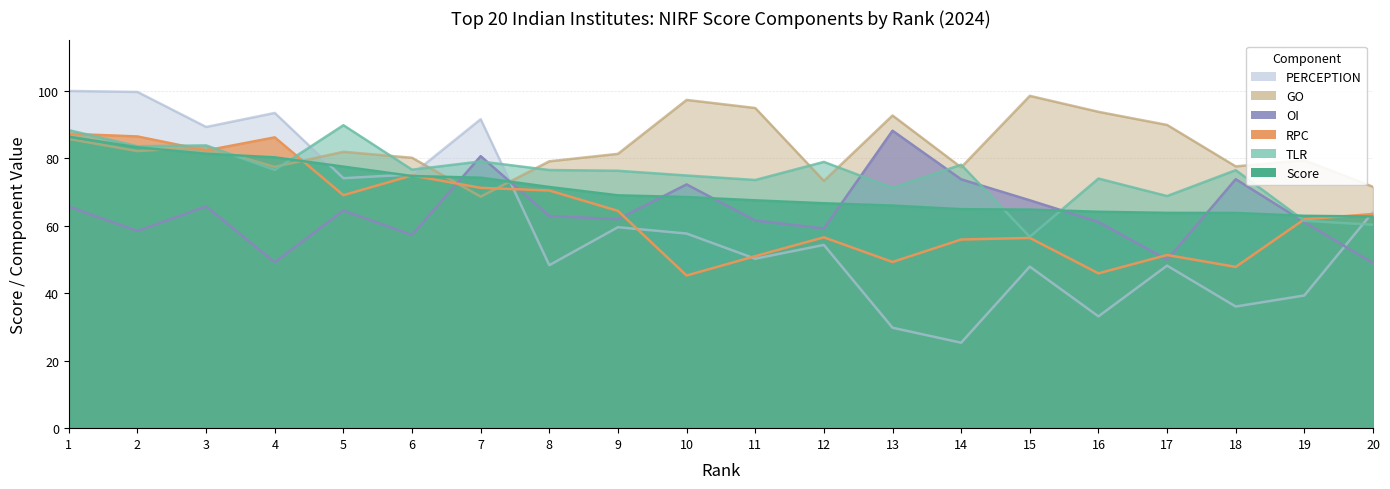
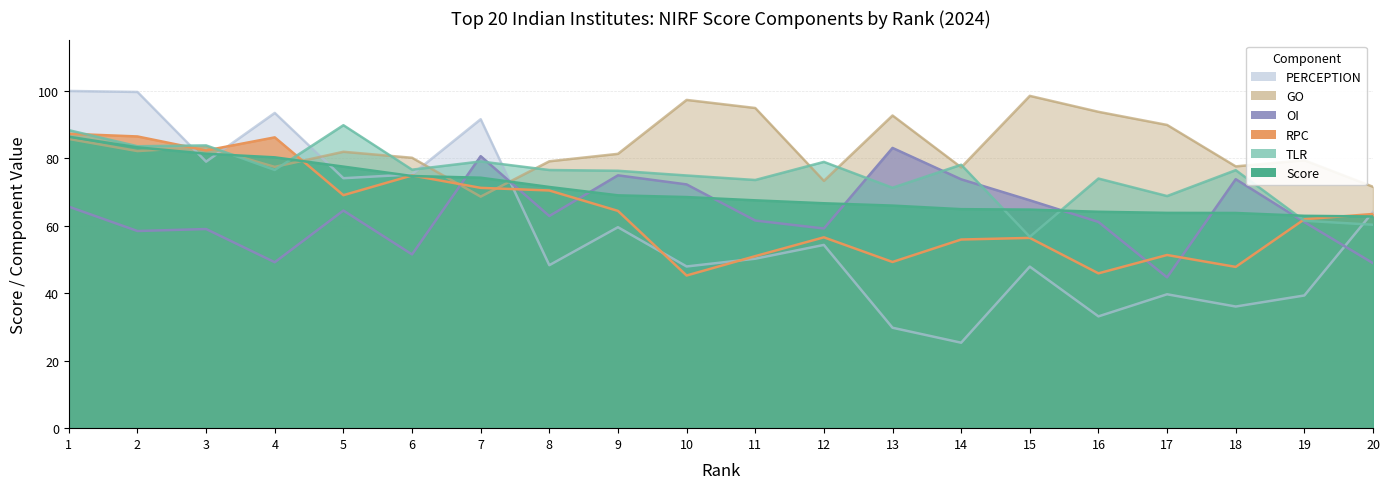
  {
    "PERCEPTION": {
      "1": 100,
      "2": 100,
-     "3": 89,
+     "3": 79,
      "4": 93,
      "5": 74,
      "7": 92,
      "8": 48,
      "9": 60,
-     "10": 58,
+     "10": 48,
      "11": 50,
      "12": 54,
      "13": 30,
      "14": 25,
      "15": 48,
      "16": 33,
-     "17": 48,
+     "17": 40,
      "18": 36,
      "19": 39
    },
    "OI": {
      "1": 66,
      "2": 58,
-     "3": 66,
+     "3": 59,
      "4": 49,
      "5": 65,
-     "6": 57,
+     "6": 52,
      "7": 81,
      "8": 63,
-     "9": 62,
+     "9": 75,
      "10": 72,
      "11": 62,
      "12": 59,
-     "13": 88,
+     "13": 83,
      "14": 74,
      "15": 68,
      "16": 61,
-     "17": 50,
+     "17": 45,
      "18": 74,
      "20": 49
    }
  }
